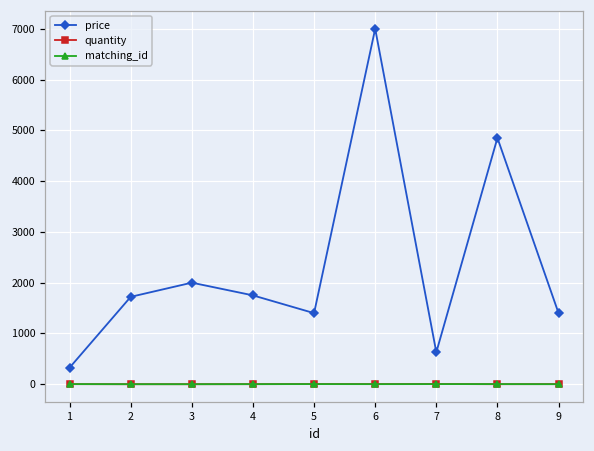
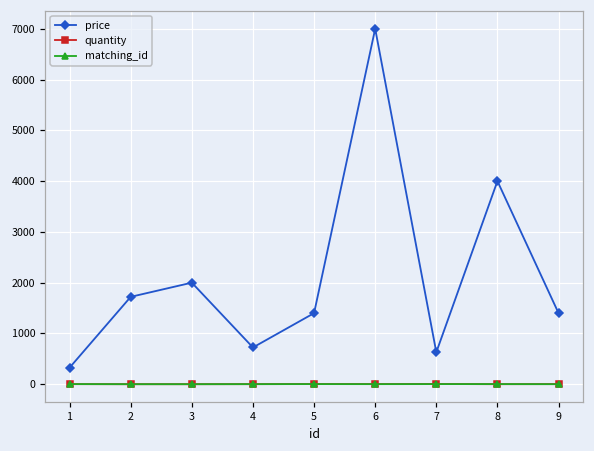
  {
    "price": {
      "1": 300,
      "2": 1700,
      "3": 2000,
-     "4": 1800,
+     "4": 700,
      "5": 1400,
      "6": 7000,
      "7": 600,
-     "8": 4900,
+     "8": 4000,
      "9": 1400
    },
    "matching_id": {
      "1": 0,
      "2": 0,
      "3": 0,
      "4": 0,
      "5": 0,
      "6": 0,
      "7": 0,
      "8": 0,
      "9": 0
    }
  }
